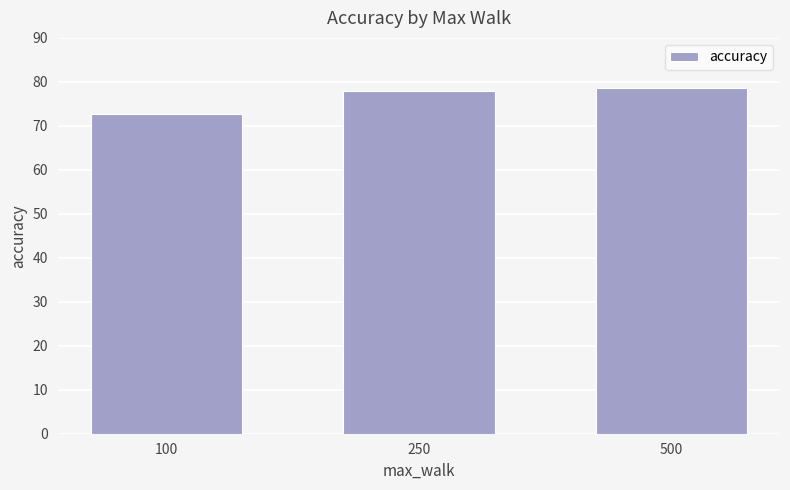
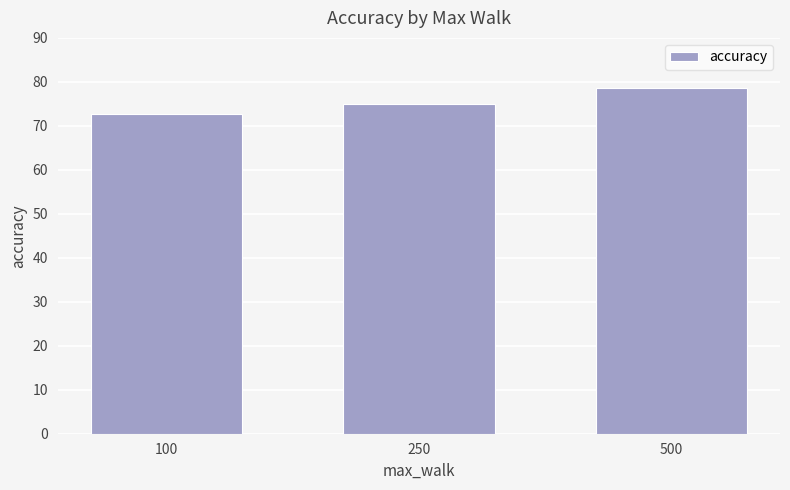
  {
    "100": 73,
-   "250": 78,
+   "250": 75,
    "500": 79
  }
